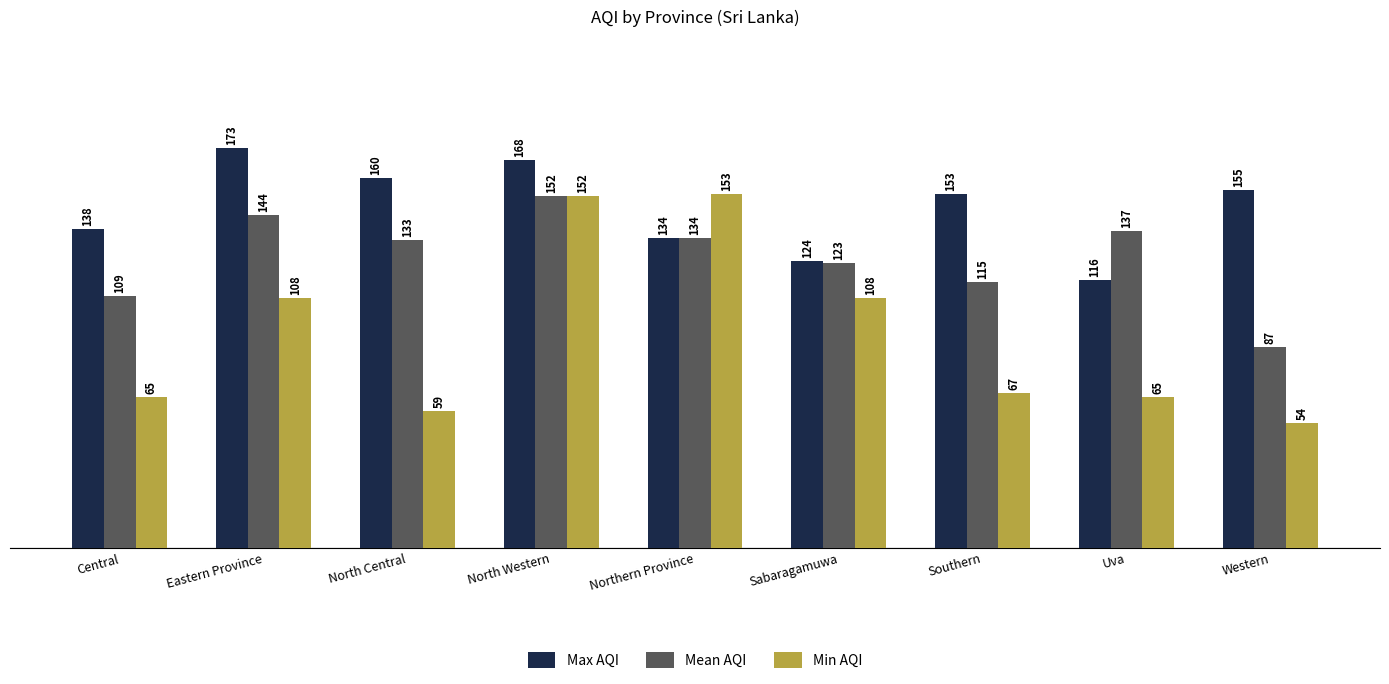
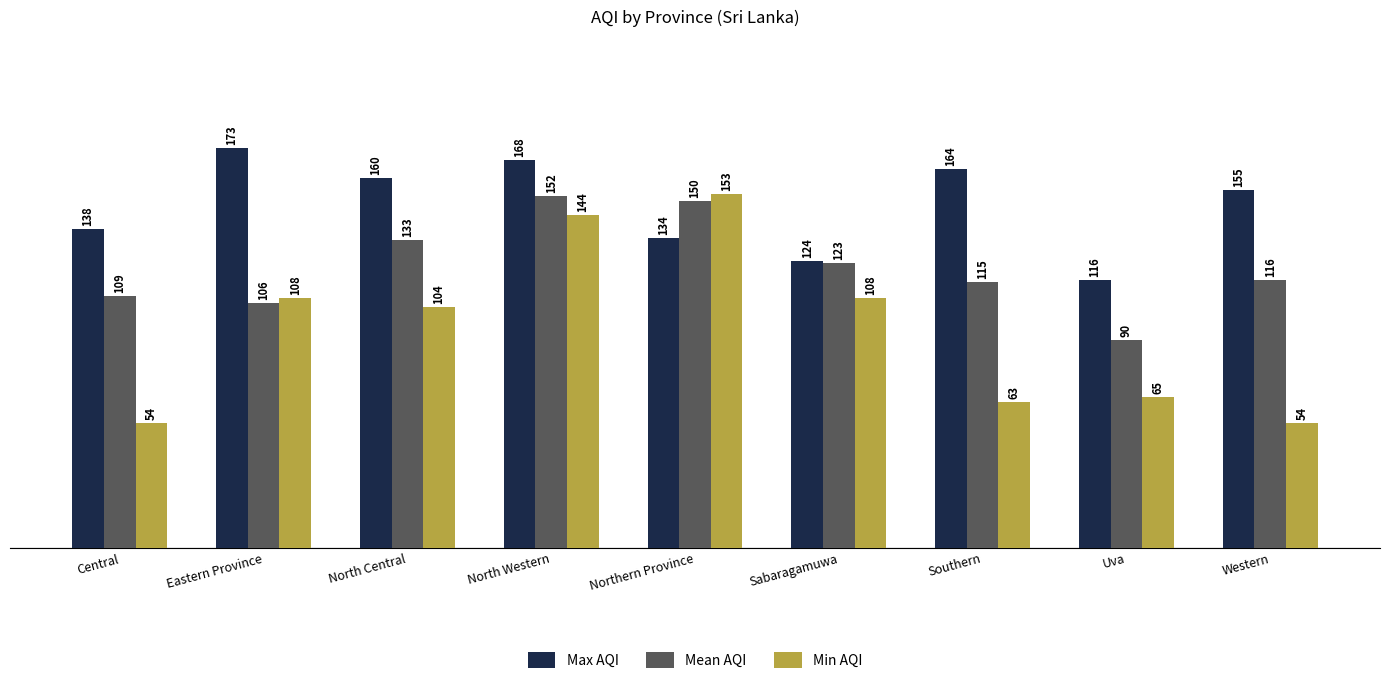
  {
    "Max AQI": {
      "Central": 138,
      "Eastern Province": 173,
      "North Central": 160,
      "North Western": 168,
      "Northern Province": 134,
      "Sabaragamuwa": 124,
-     "Southern": 153,
+     "Southern": 164,
      "Uva": 116,
      "Western": 155
    },
    "Mean AQI": {
      "Central": 109,
-     "Eastern Province": 144,
+     "Eastern Province": 106,
      "North Central": 133,
      "North Western": 152,
-     "Northern Province": 134,
+     "Northern Province": 150,
      "Sabaragamuwa": 123,
      "Southern": 115,
-     "Uva": 137,
-     "Western": 87
+     "Uva": 90,
+     "Western": 116
    },
    "Min AQI": {
-     "Central": 65,
+     "Central": 54,
      "Eastern Province": 108,
-     "North Central": 59,
-     "North Western": 152,
+     "North Central": 104,
+     "North Western": 144,
      "Northern Province": 153,
      "Sabaragamuwa": 108,
-     "Southern": 67,
+     "Southern": 63,
      "Uva": 65,
      "Western": 54
    }
  }
